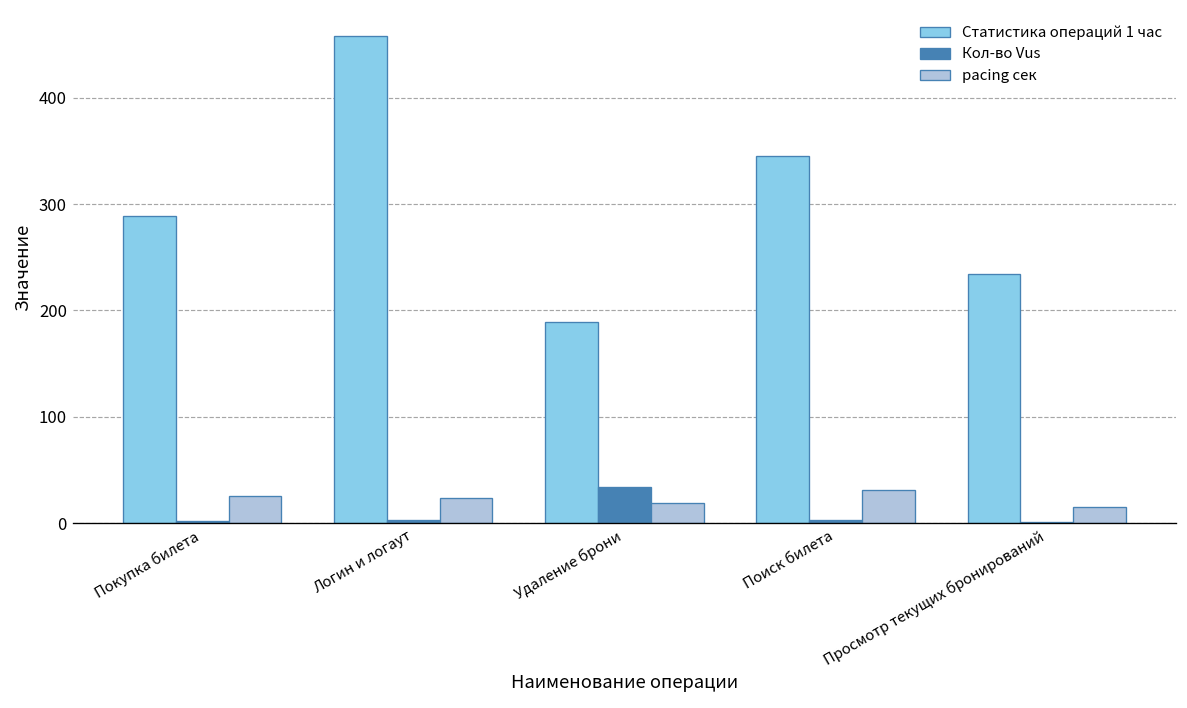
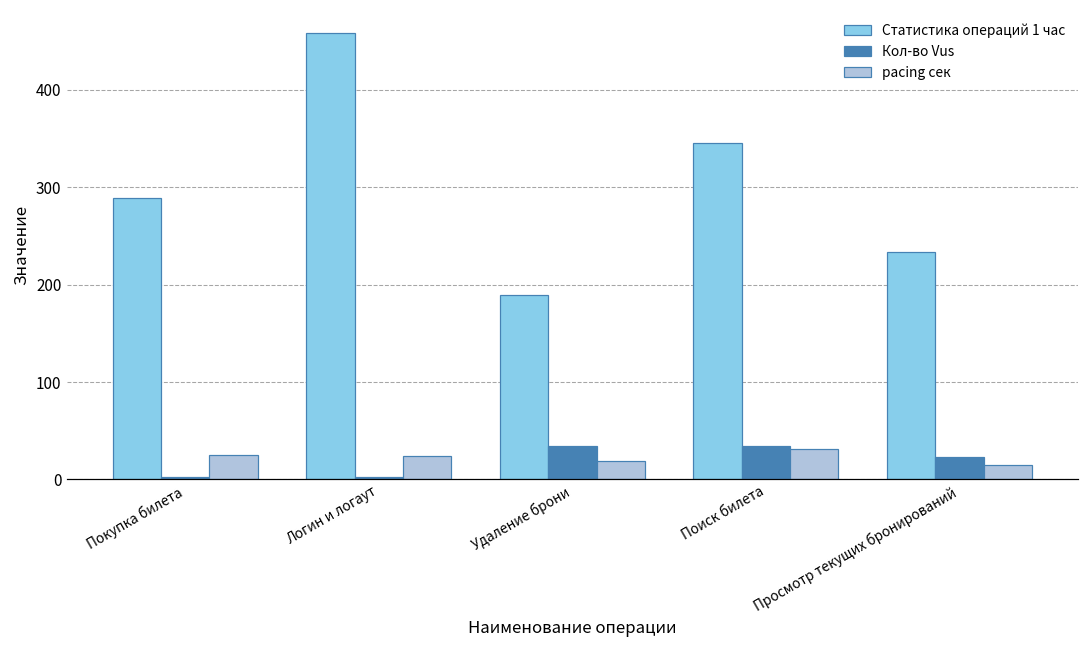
  {
    "Кол-во Vus": {
      "Логин и логаут": 0,
      "Удаление брони": 30,
-     "Поиск билета": 0,
-     "Просмотр текущих бронирований": 0
+     "Поиск билета": 30,
+     "Просмотр текущих бронирований": 20
    }
  }
